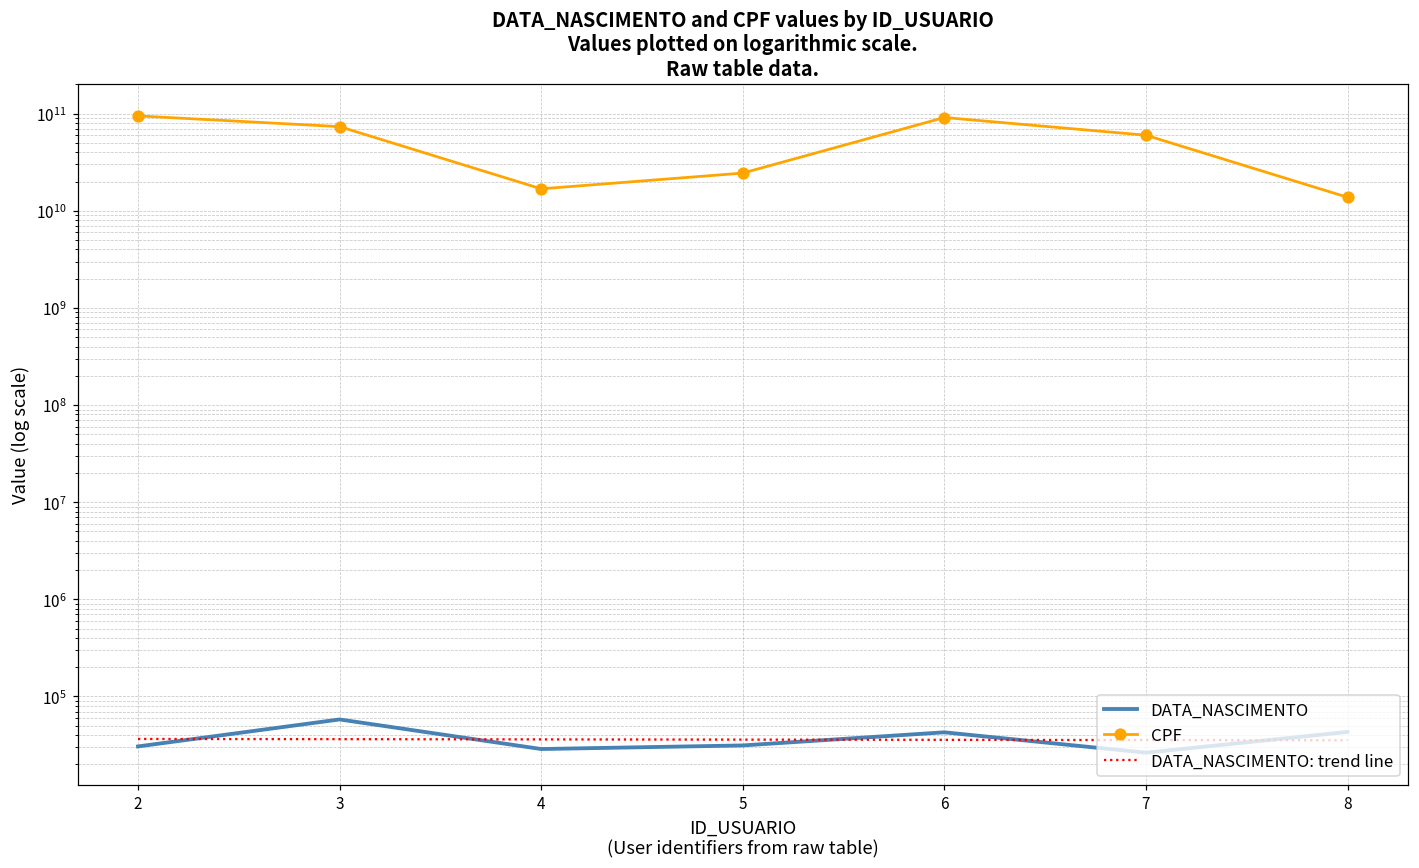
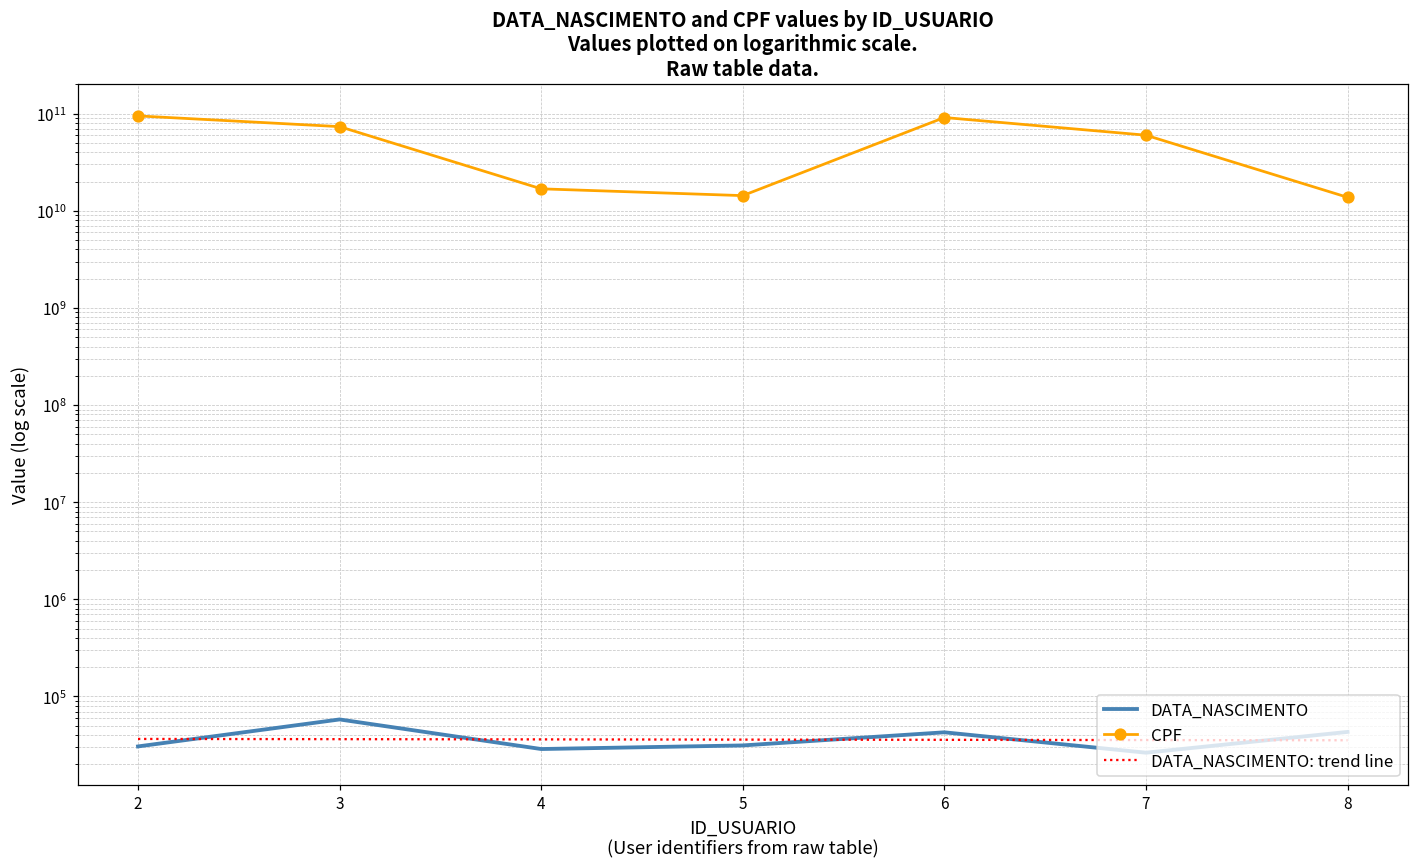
  {
    "DATA_NASCIMENTO": {
      "2": 31000,
      "3": 60000,
      "4": 29000,
      "5": 31000,
      "6": 40000
    },
    "CPF": {
      "2": 90000000000,
      "3": 70000000000,
      "4": 17000000000,
-     "5": 24000000000,
+     "5": 14000000000,
      "6": 90000000000,
      "7": 60000000000,
      "8": 14000000000
    },
    "DATA_NASCIMENTO: trend line": {
      "2": 37000,
      "4": 36000,
      "6": 36000
    }
  }
